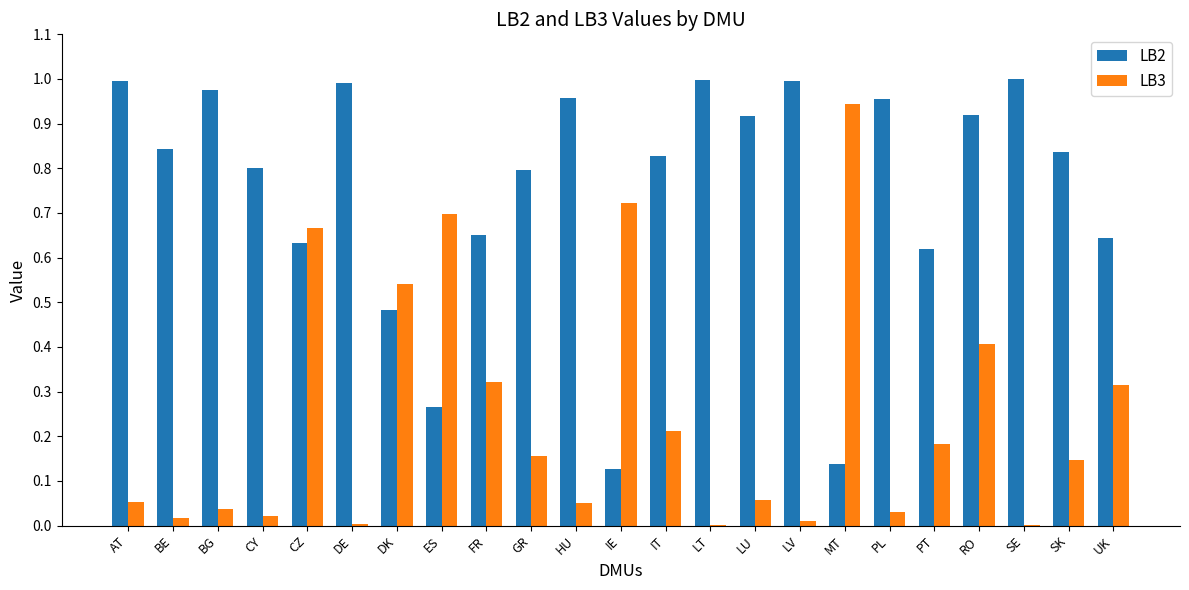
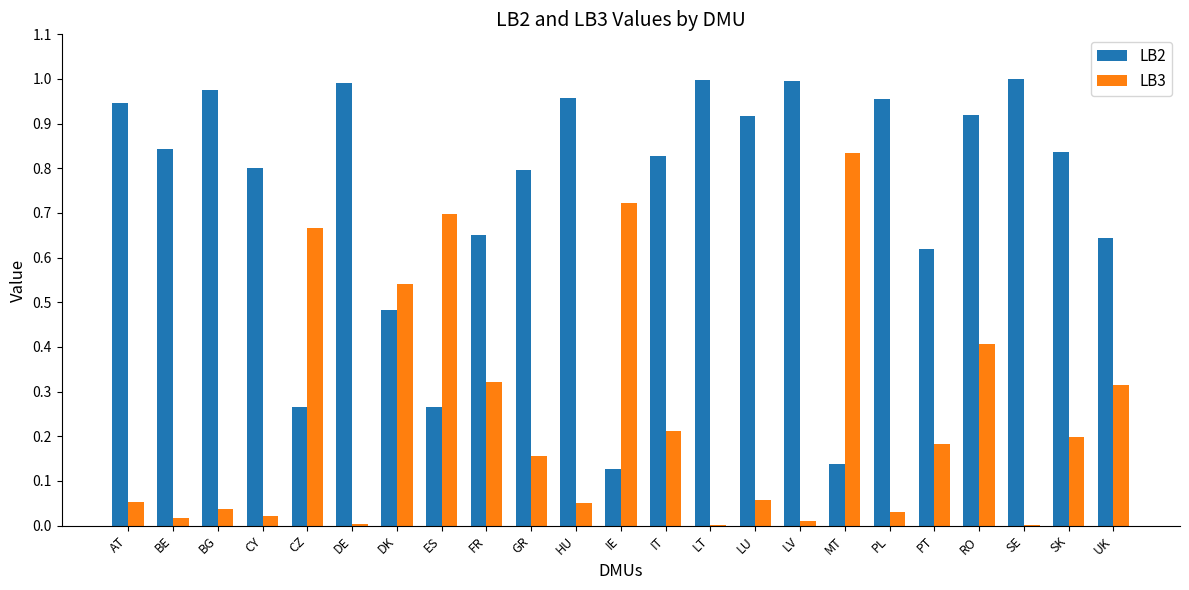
  {
    "LB2": {
-     "AT": 1.00,
+     "AT": 0.95,
      "BE": 0.84,
      "BG": 0.98,
      "CY": 0.80,
-     "CZ": 0.63,
+     "CZ": 0.27,
      "DE": 0.99,
      "DK": 0.48,
      "ES": 0.27,
      "FR": 0.65,
      "GR": 0.80,
      "HU": 0.96,
      "IE": 0.13,
      "IT": 0.83,
      "LT": 1.00,
      "LU": 0.92,
      "LV": 1.00,
      "MT": 0.14,
      "PL": 0.96,
      "PT": 0.62,
      "RO": 0.92,
      "SE": 1.00,
      "SK": 0.84,
      "UK": 0.64
    },
    "LB3": {
      "AT": 0.05,
      "BE": 0.02,
      "BG": 0.04,
      "CY": 0.02,
      "CZ": 0.67,
      "DK": 0.54,
      "ES": 0.70,
      "FR": 0.32,
      "GR": 0.16,
      "HU": 0.05,
      "IE": 0.72,
      "IT": 0.21,
      "LU": 0.06,
      "LV": 0.01,
-     "MT": 0.94,
+     "MT": 0.83,
      "PL": 0.03,
      "PT": 0.18,
      "RO": 0.41,
-     "SK": 0.15,
+     "SK": 0.20,
      "UK": 0.31
    }
  }
